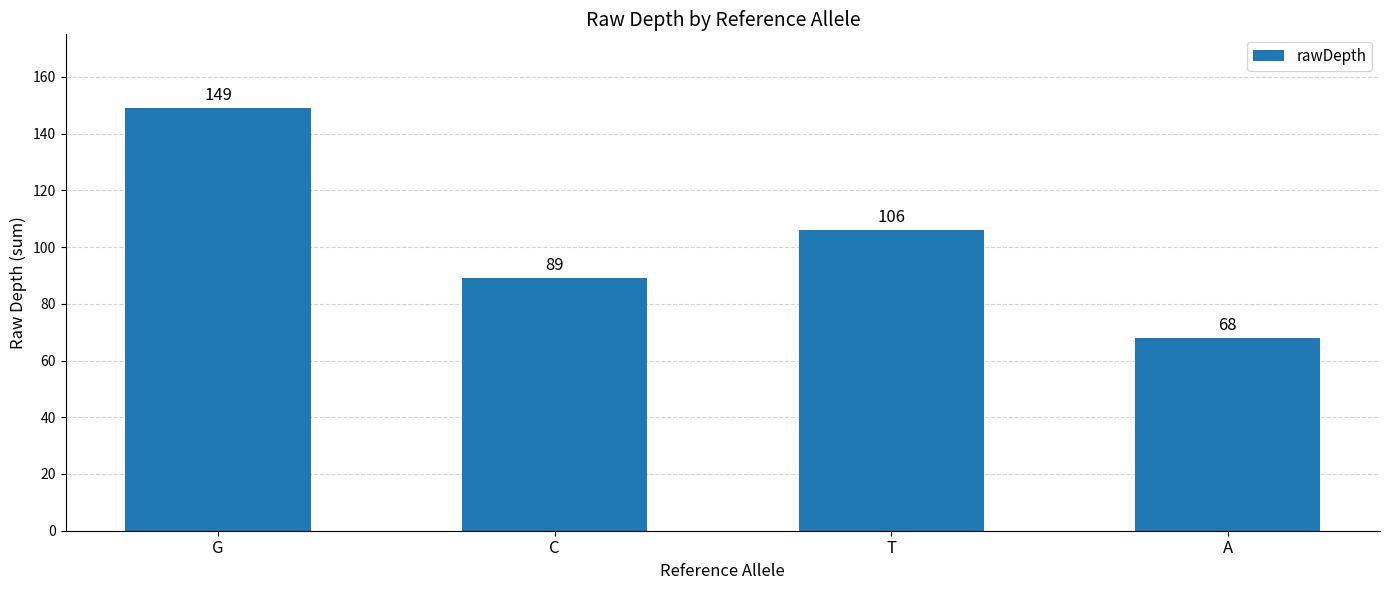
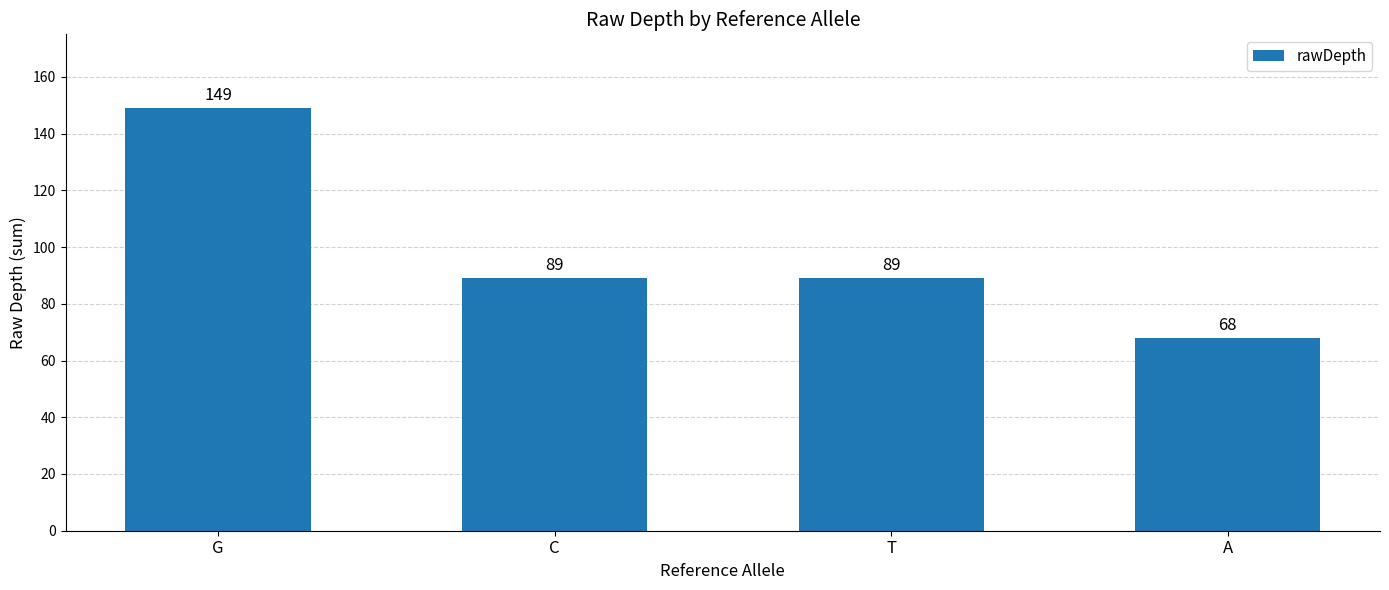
  {
    "G": 149,
    "C": 89,
-   "T": 106,
+   "T": 89,
    "A": 68
  }
